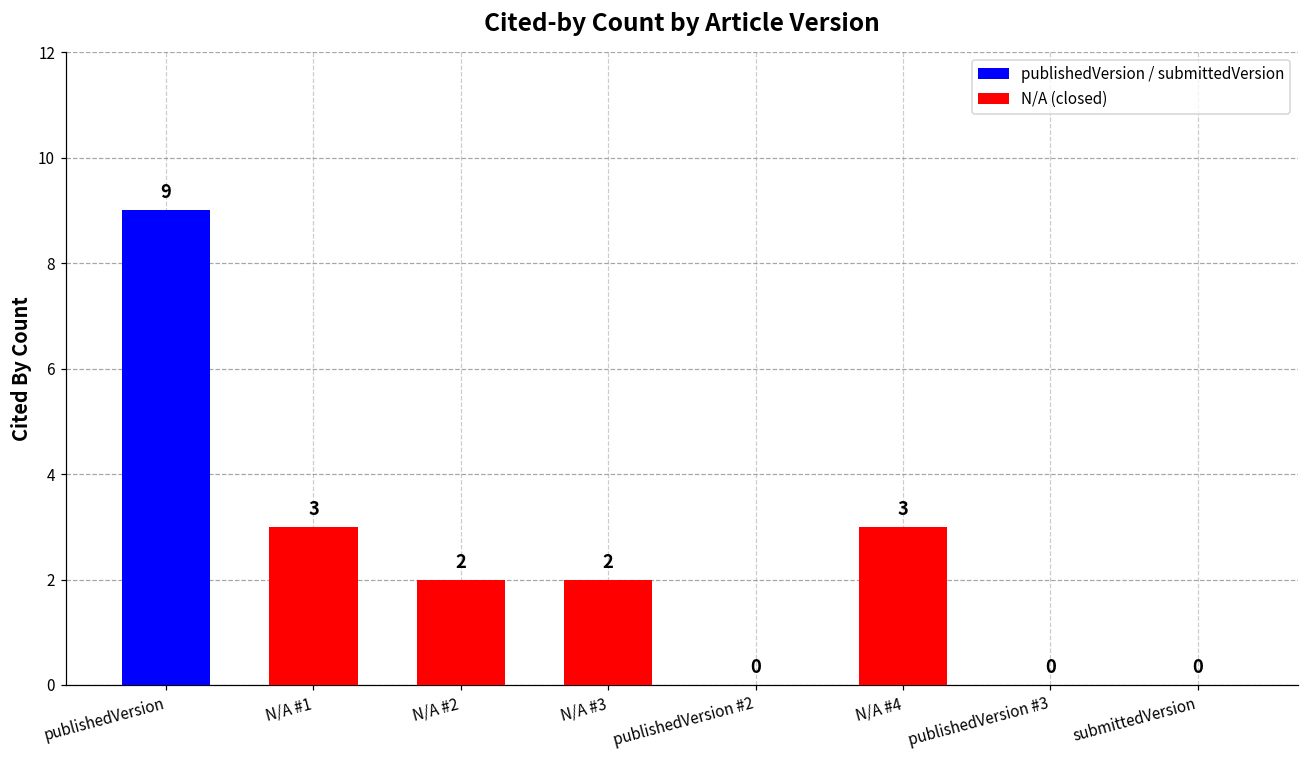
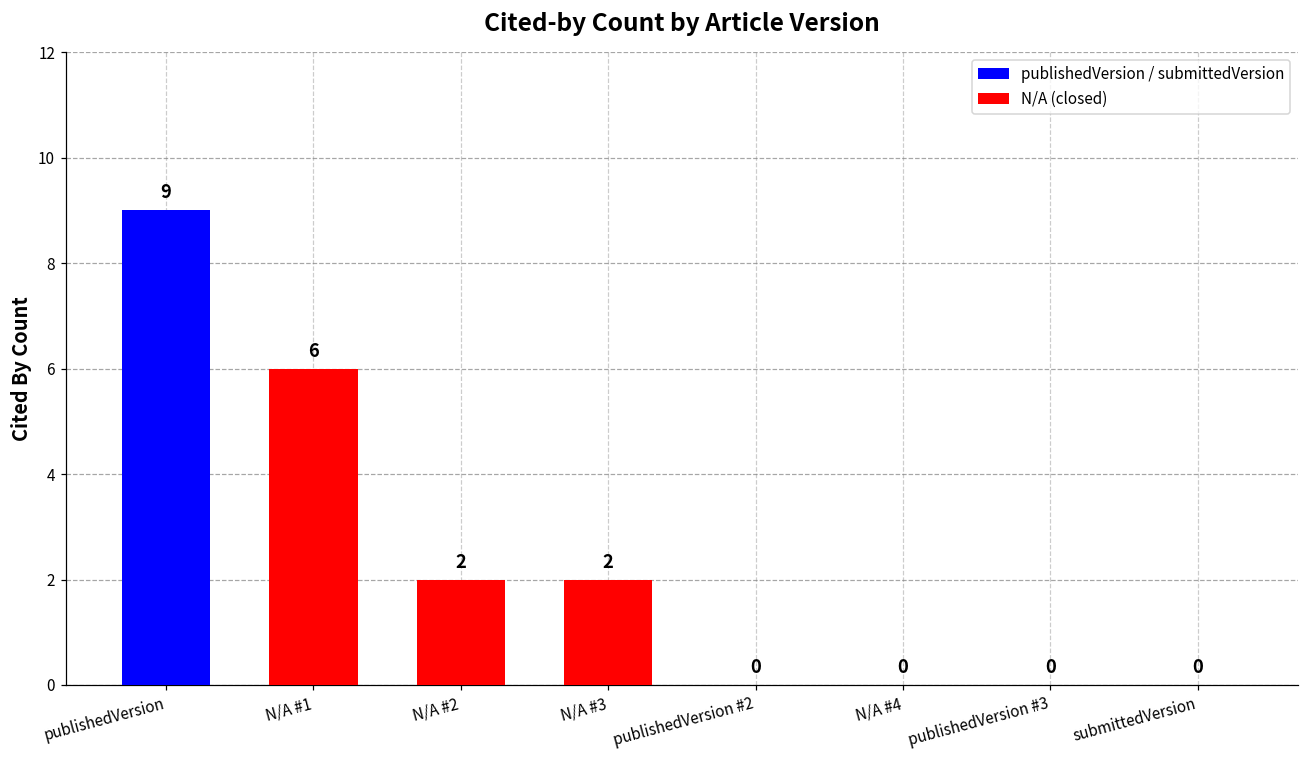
  {
    "publishedVersion": 9,
-   "N/A #1": 3,
+   "N/A #1": 6,
    "N/A #2": 2,
    "N/A #3": 2,
    "publishedVersion #2": 0,
-   "N/A #4": 3,
+   "N/A #4": 0,
    "publishedVersion #3": 0,
    "submittedVersion": 0
  }
